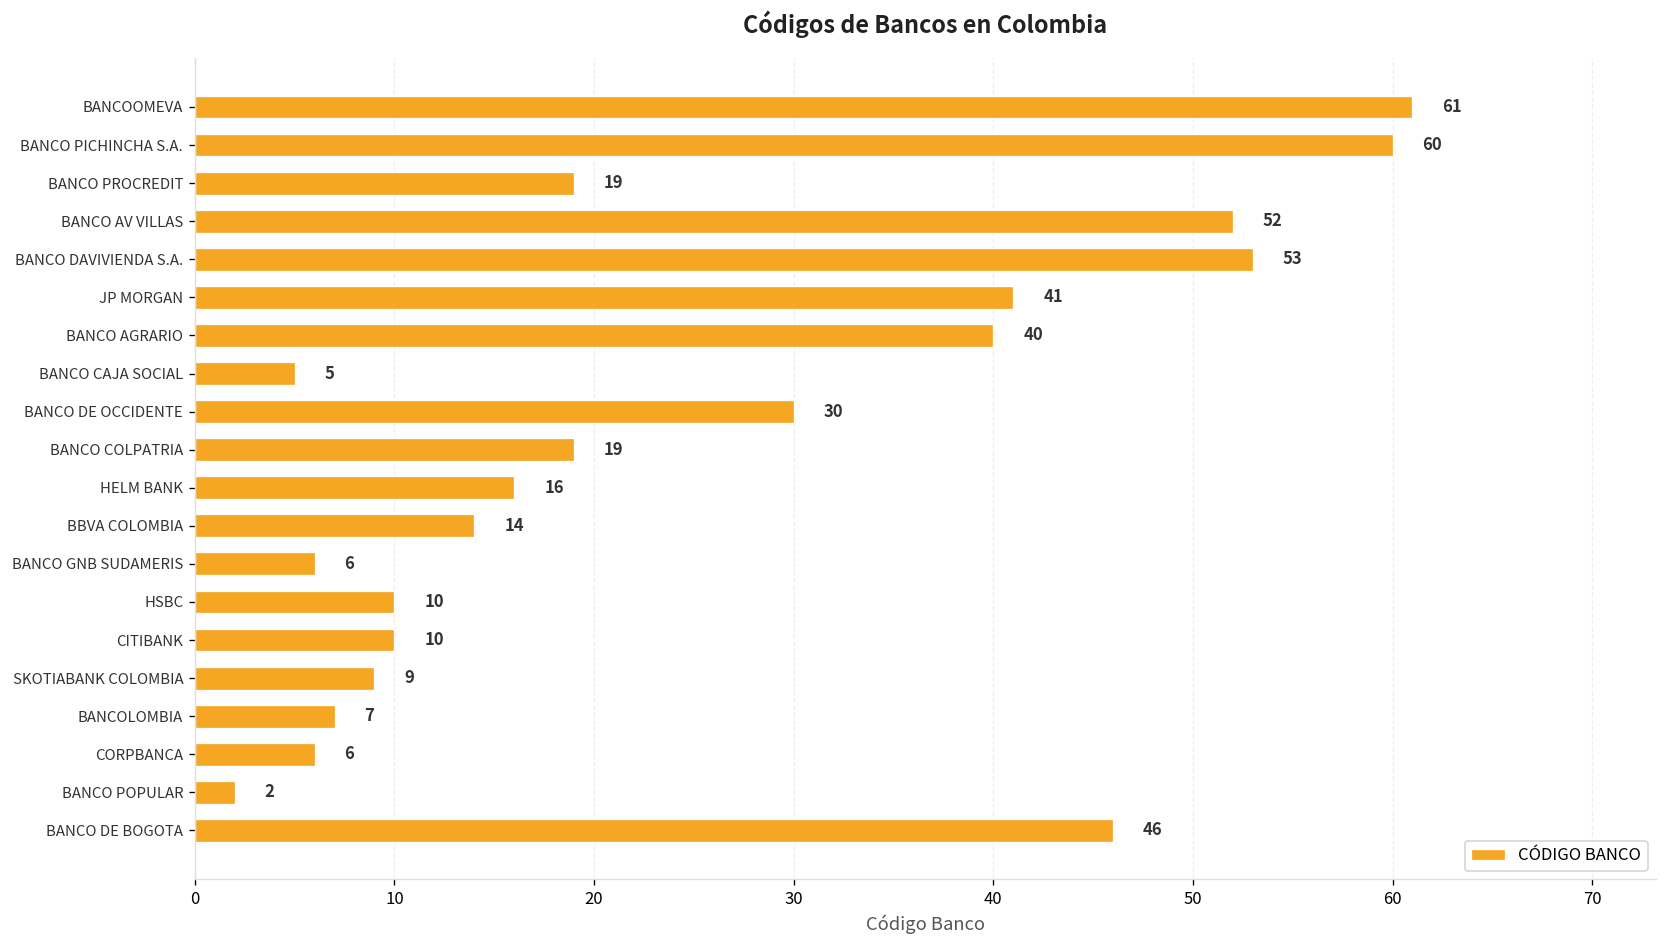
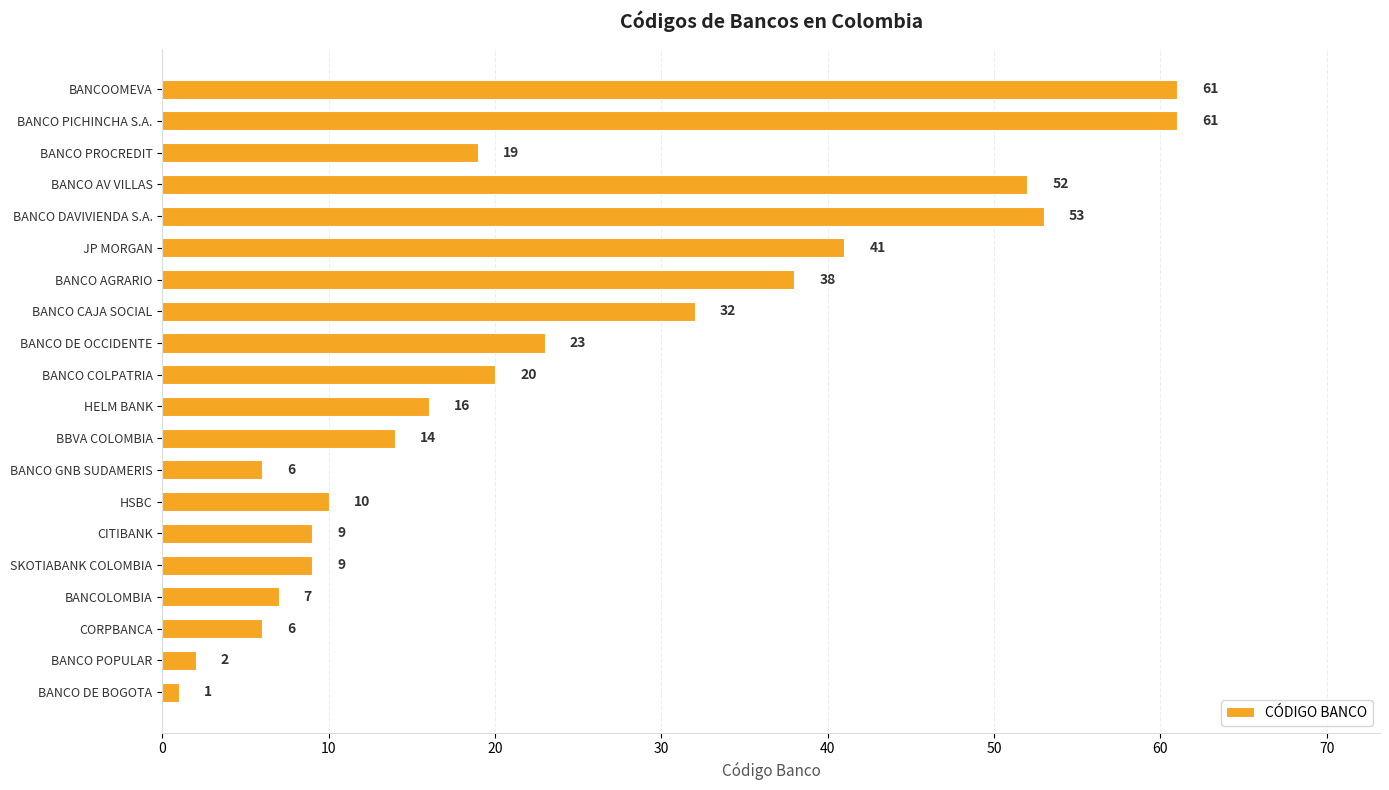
  {
    "BANCOOMEVA": 61,
-   "BANCO PICHINCHA S.A.": 60,
+   "BANCO PICHINCHA S.A.": 61,
    "BANCO PROCREDIT": 19,
    "BANCO AV VILLAS": 52,
    "BANCO DAVIVIENDA S.A.": 53,
    "JP MORGAN": 41,
-   "BANCO AGRARIO": 40,
-   "BANCO CAJA SOCIAL": 5,
-   "BANCO DE OCCIDENTE": 30,
-   "BANCO COLPATRIA": 19,
+   "BANCO AGRARIO": 38,
+   "BANCO CAJA SOCIAL": 32,
+   "BANCO DE OCCIDENTE": 23,
+   "BANCO COLPATRIA": 20,
    "HELM BANK": 16,
    "BBVA COLOMBIA": 14,
    "BANCO GNB SUDAMERIS": 6,
    "HSBC": 10,
-   "CITIBANK": 10,
+   "CITIBANK": 9,
    "SKOTIABANK COLOMBIA": 9,
    "BANCOLOMBIA": 7,
    "CORPBANCA": 6,
    "BANCO POPULAR": 2,
-   "BANCO DE BOGOTA": 46
+   "BANCO DE BOGOTA": 1
  }
